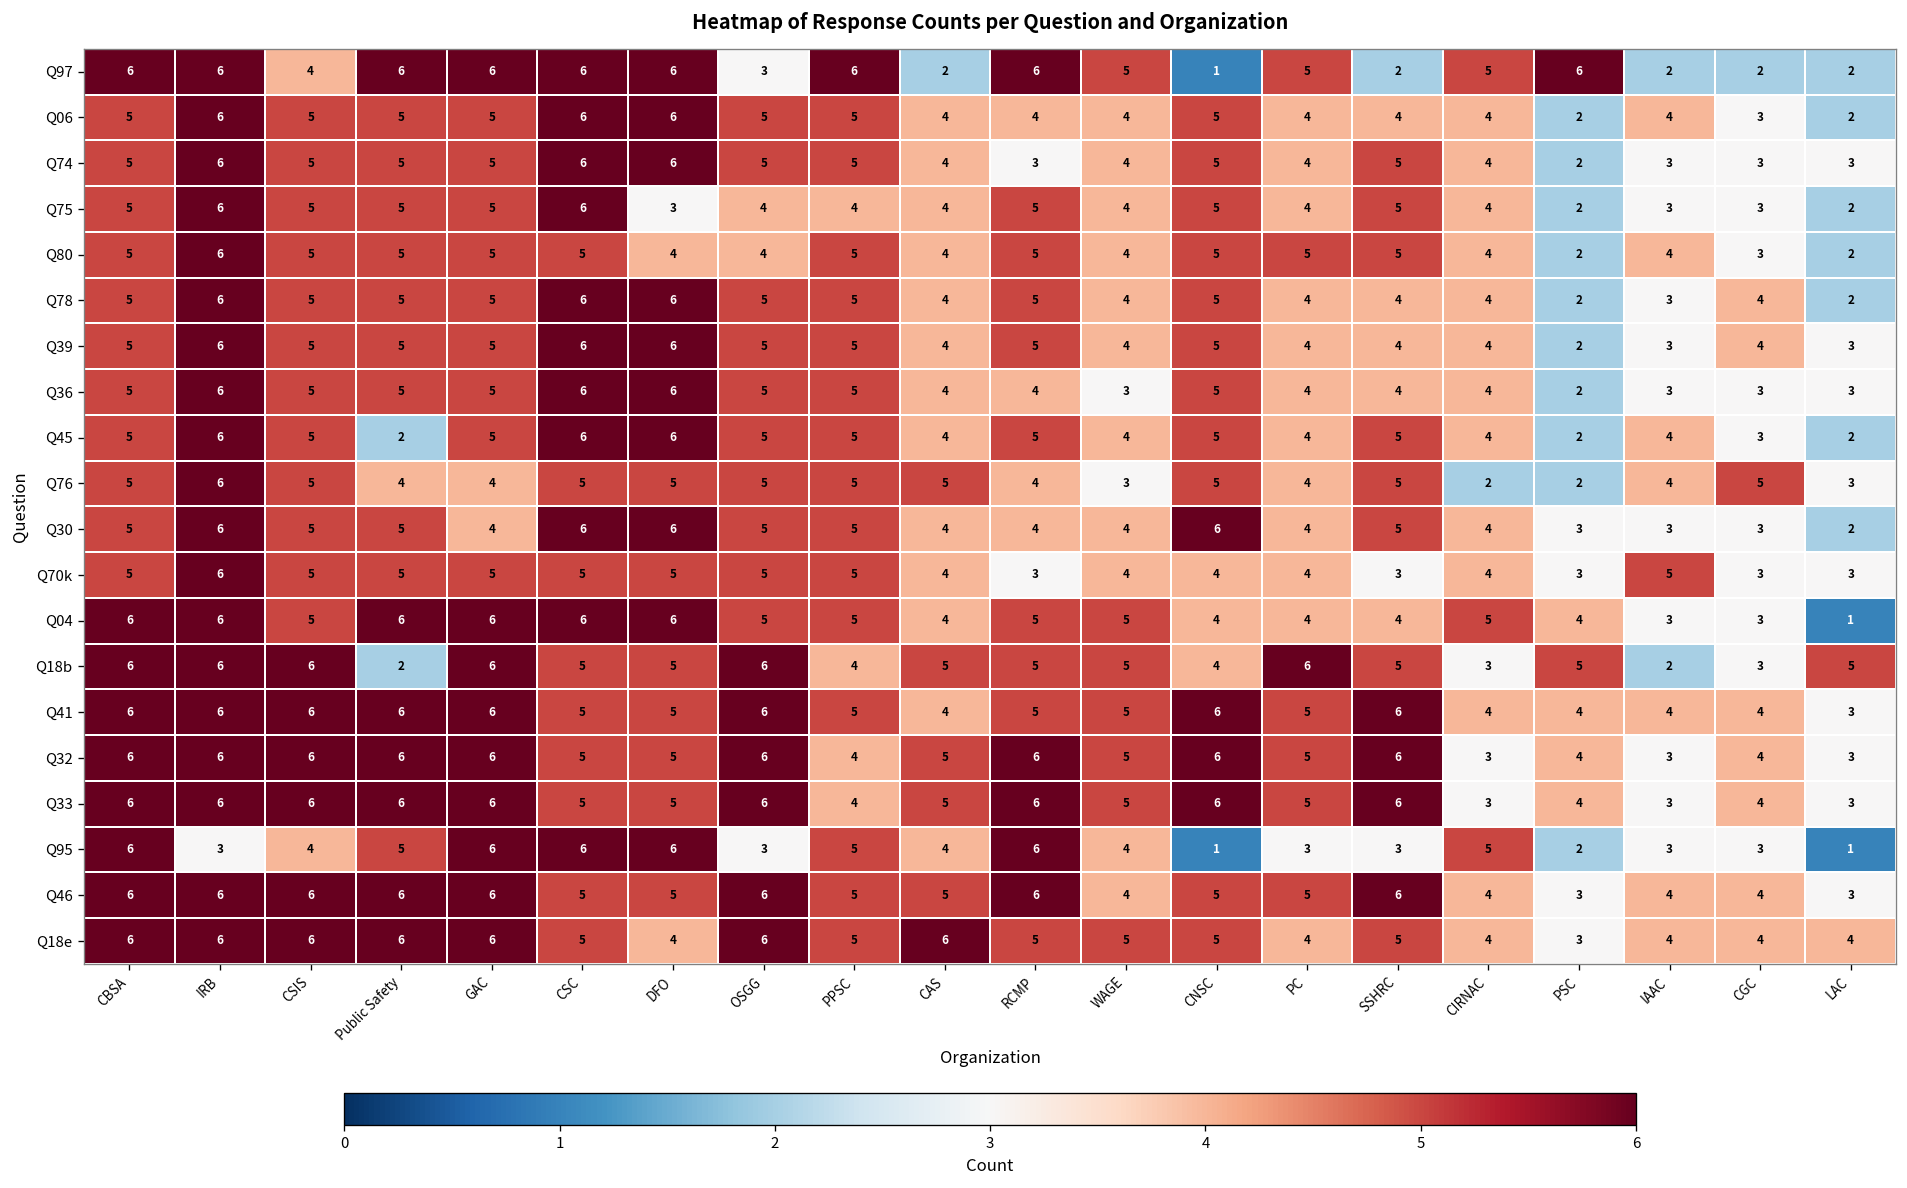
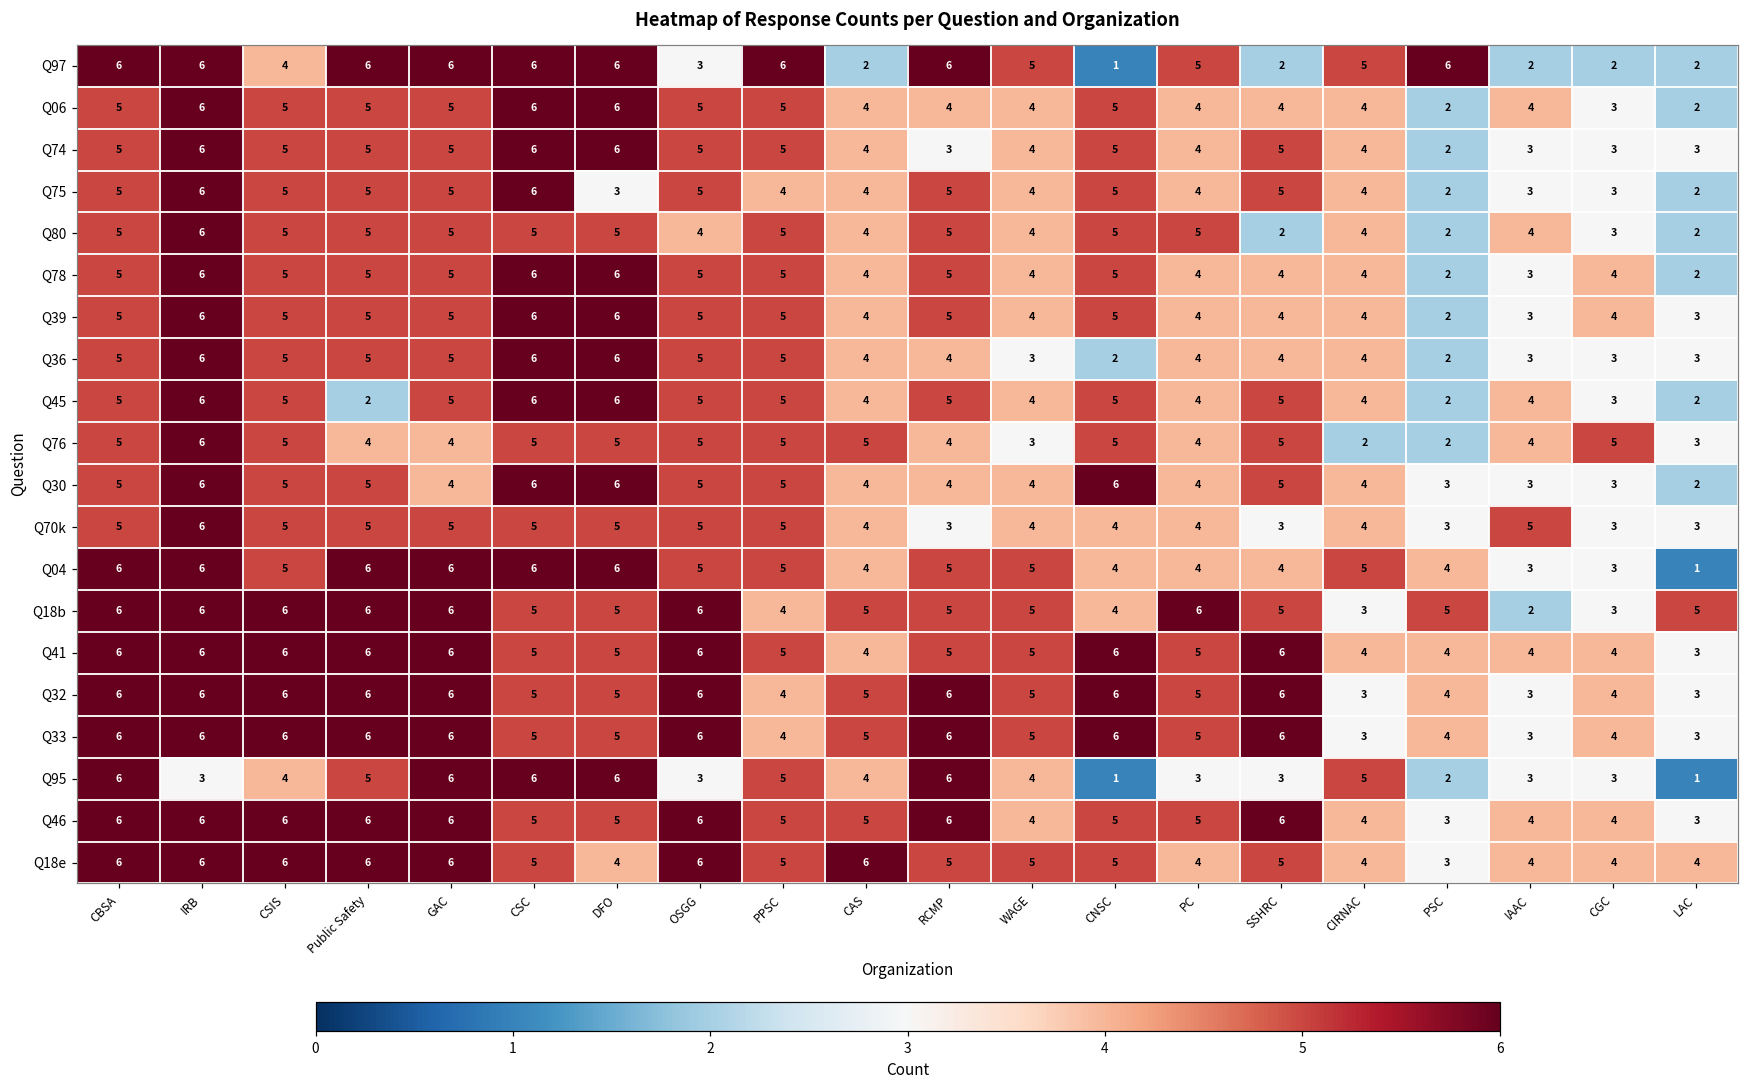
  {
    "Q75": {
      "CBSA": 5,
      "IRB": 6,
      "CSIS": 5,
      "Public Safety": 5,
      "GAC": 5,
      "CSC": 6,
      "DFO": 3,
-     "OSGG": 4,
+     "OSGG": 5,
      "PPSC": 4,
      "CAS": 4,
      "RCMP": 5,
      "WAGE": 4,
      "CNSC": 5,
      "PC": 4,
      "SSHRC": 5,
      "CIRNAC": 4,
      "PSC": 2,
      "IAAC": 3,
      "CGC": 3,
      "LAC": 2
    },
    "Q80": {
      "CBSA": 5,
      "IRB": 6,
      "CSIS": 5,
      "Public Safety": 5,
      "GAC": 5,
      "CSC": 5,
-     "DFO": 4,
+     "DFO": 5,
      "OSGG": 4,
      "PPSC": 5,
      "CAS": 4,
      "RCMP": 5,
      "WAGE": 4,
      "CNSC": 5,
      "PC": 5,
-     "SSHRC": 5,
+     "SSHRC": 2,
      "CIRNAC": 4,
      "PSC": 2,
      "IAAC": 4,
      "CGC": 3,
      "LAC": 2
    },
    "Q36": {
      "CBSA": 5,
      "IRB": 6,
      "CSIS": 5,
      "Public Safety": 5,
      "GAC": 5,
      "CSC": 6,
      "DFO": 6,
      "OSGG": 5,
      "PPSC": 5,
      "CAS": 4,
      "RCMP": 4,
      "WAGE": 3,
-     "CNSC": 5,
+     "CNSC": 2,
      "PC": 4,
      "SSHRC": 4,
      "CIRNAC": 4,
      "PSC": 2,
      "IAAC": 3,
      "CGC": 3,
      "LAC": 3
    },
    "Q18b": {
      "CBSA": 6,
      "IRB": 6,
      "CSIS": 6,
-     "Public Safety": 2,
+     "Public Safety": 6,
      "GAC": 6,
      "CSC": 5,
      "DFO": 5,
      "OSGG": 6,
      "PPSC": 4,
      "CAS": 5,
      "RCMP": 5,
      "WAGE": 5,
      "CNSC": 4,
      "PC": 6,
      "SSHRC": 5,
      "CIRNAC": 3,
      "PSC": 5,
      "IAAC": 2,
      "CGC": 3,
      "LAC": 5
    }
  }
